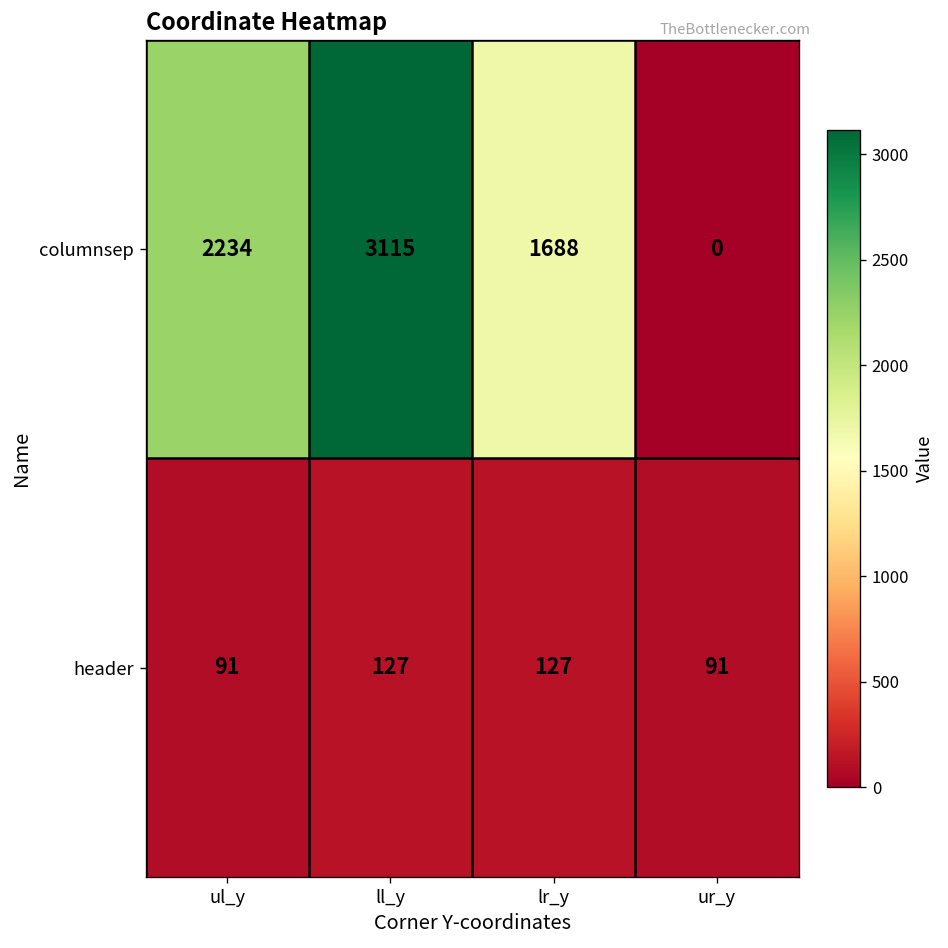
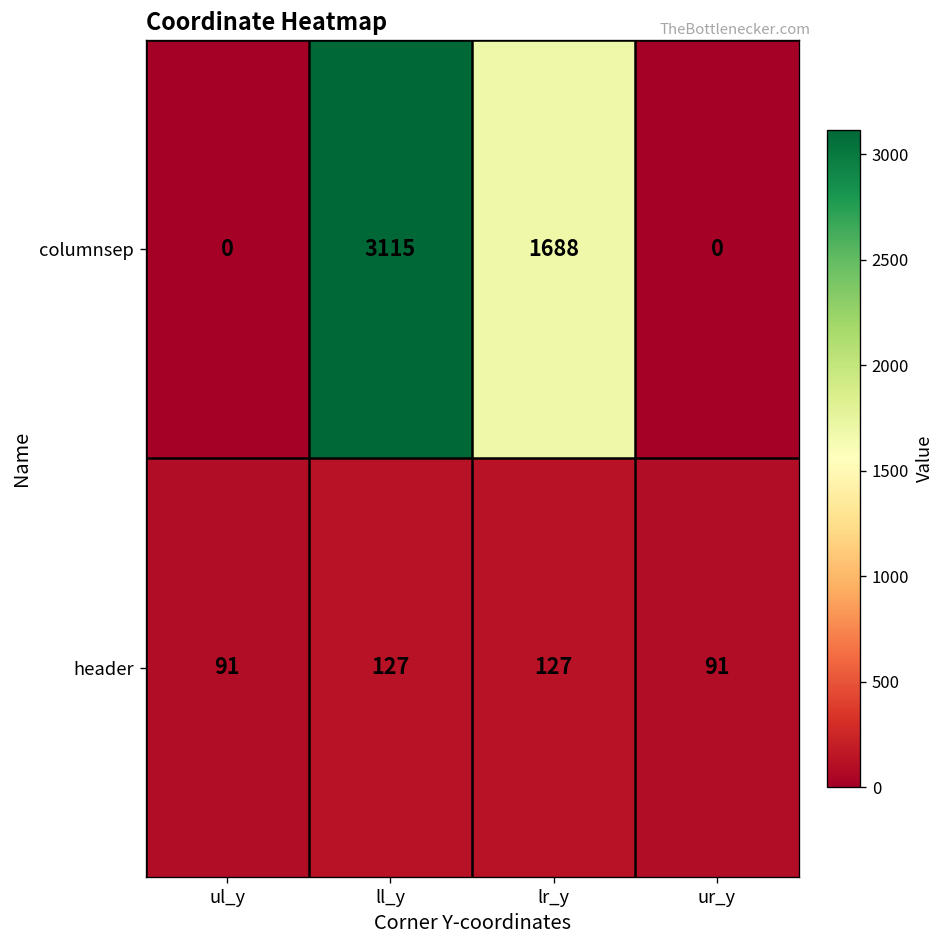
  {
    "columnsep": {
-     "ul_y": 2234,
+     "ul_y": 0,
      "ll_y": 3115,
      "lr_y": 1688,
      "ur_y": 0
    },
    "header": {
      "ul_y": 91,
      "ll_y": 127,
      "lr_y": 127,
      "ur_y": 91
    }
  }
